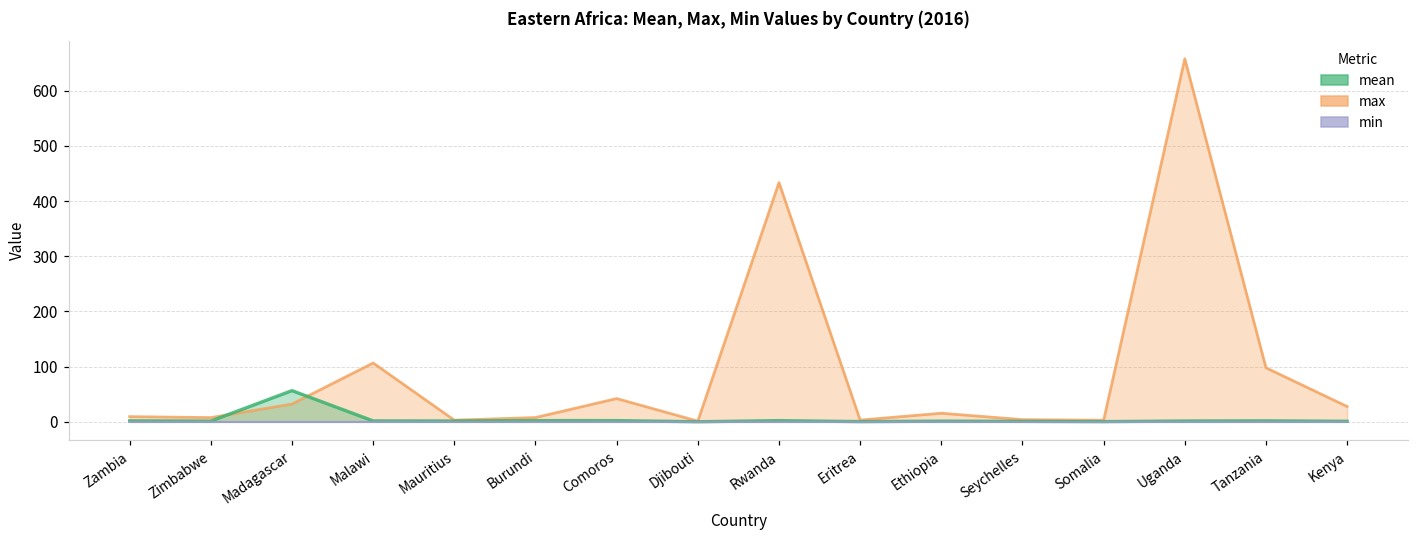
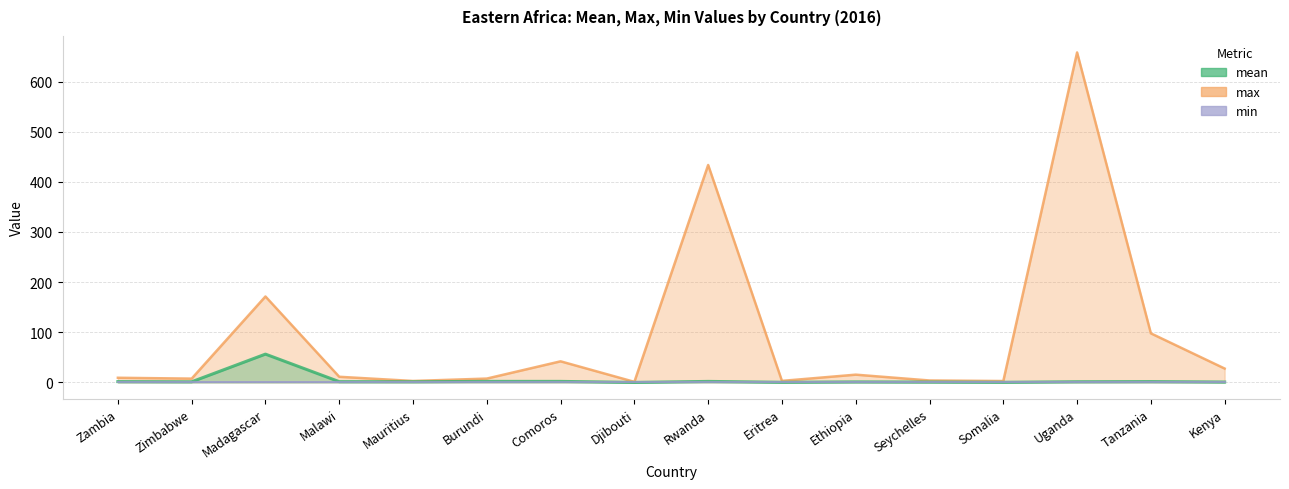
  {
    "max": {
      "Zambia": 10,
      "Zimbabwe": 10,
-     "Madagascar": 30,
-     "Malawi": 110,
+     "Madagascar": 170,
+     "Malawi": 10,
      "Burundi": 10,
      "Comoros": 40,
      "Rwanda": 430,
      "Ethiopia": 20,
      "Uganda": 660,
      "Tanzania": 100,
      "Kenya": 30
    },
    "mean": {
      "Madagascar": 60
    },
    "min": {
      "Madagascar": 0
    }
  }
